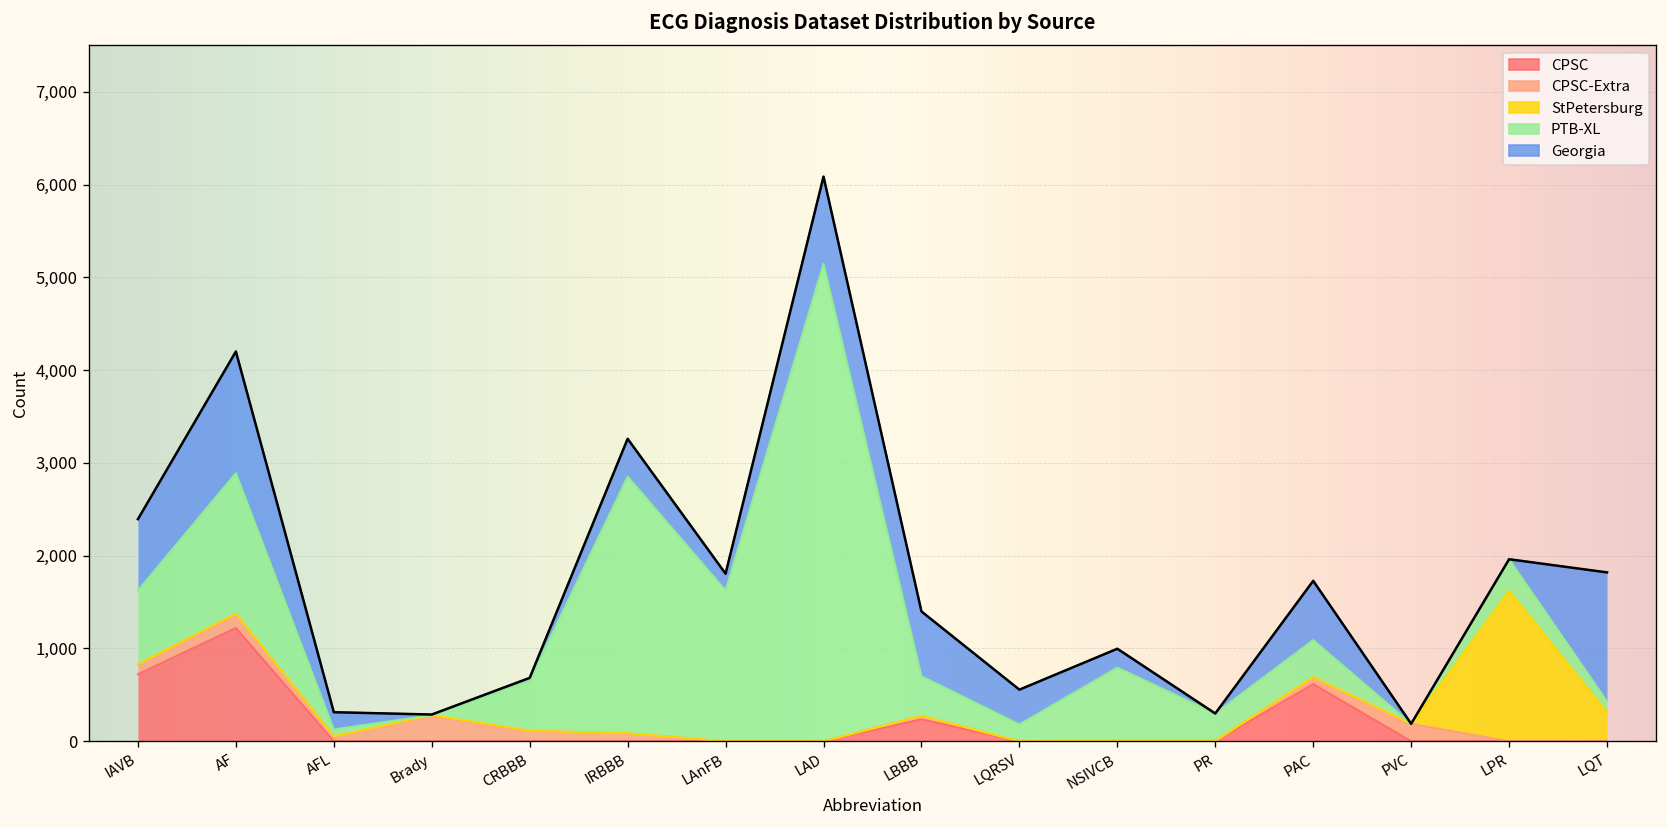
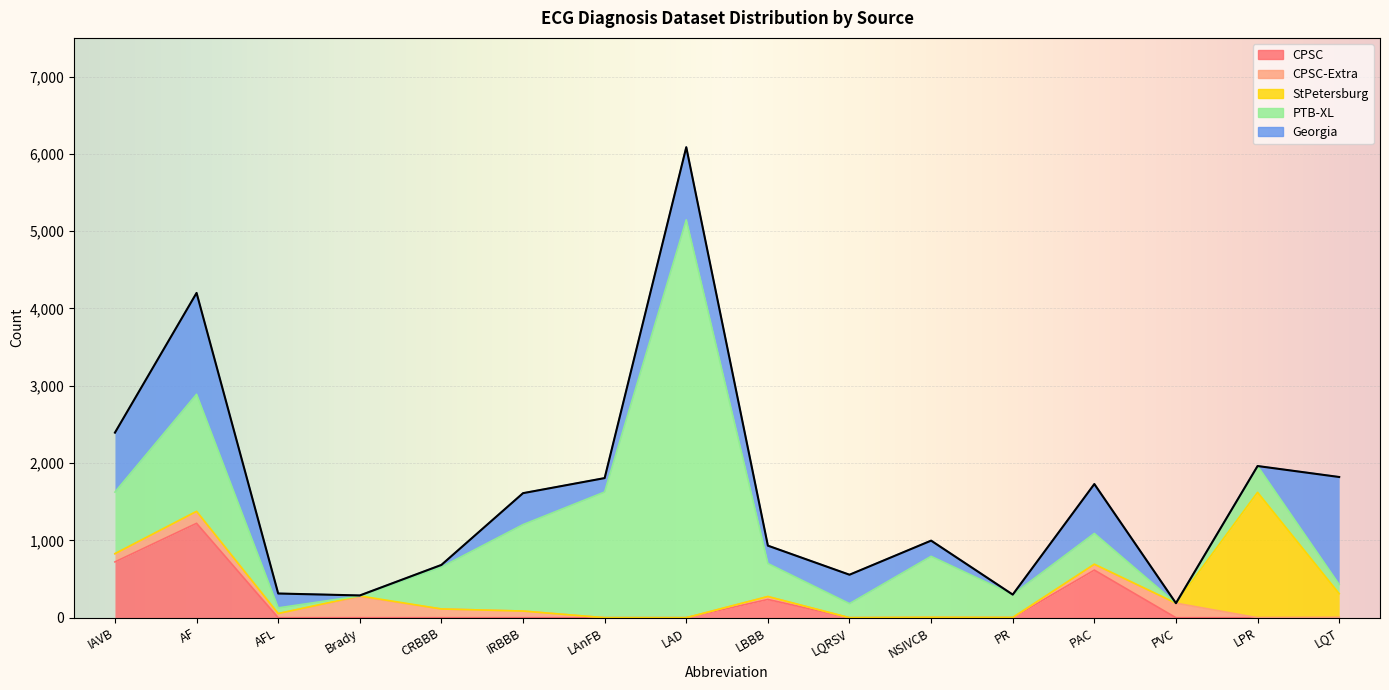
  {
    "StPetersburg": {
      "LPR": "1,600",
      "LQT": "300"
    },
    "PTB-XL": {
      "IAVB": "800",
      "AF": "1,500",
      "AFL": "100",
-     "IRBBB": "2,800",
+     "IRBBB": "1,100",
      "LAnFB": "1,600",
      "LAD": "5,100",
      "LBBB": "400",
      "LQRSV": "200",
      "NSIVCB": "800",
      "PAC": "400",
      "LQT": "100"
    },
    "Georgia": {
      "IAVB": "800",
      "AF": "1,300",
      "AFL": "200",
      "IRBBB": "400",
      "LAnFB": "200",
      "LAD": "900",
-     "LBBB": "700",
+     "LBBB": "200",
      "LQRSV": "400",
      "NSIVCB": "200",
      "PAC": "600",
      "LQT": "1,400"
    }
  }
